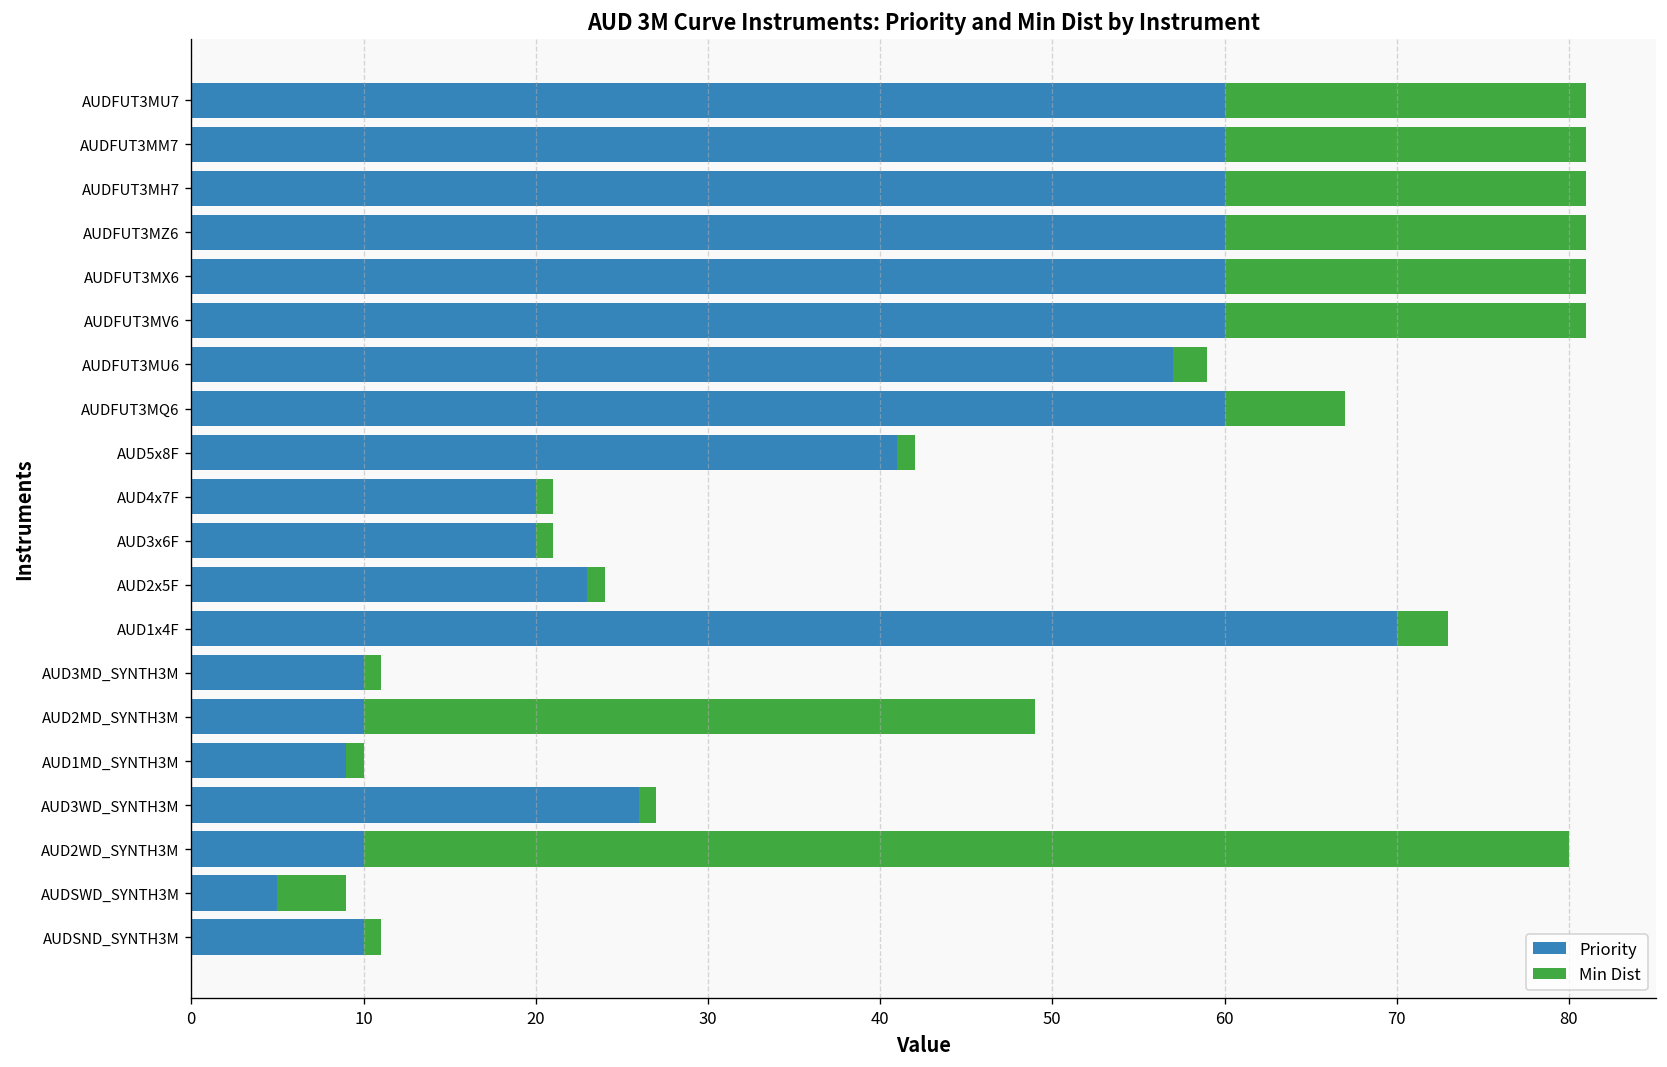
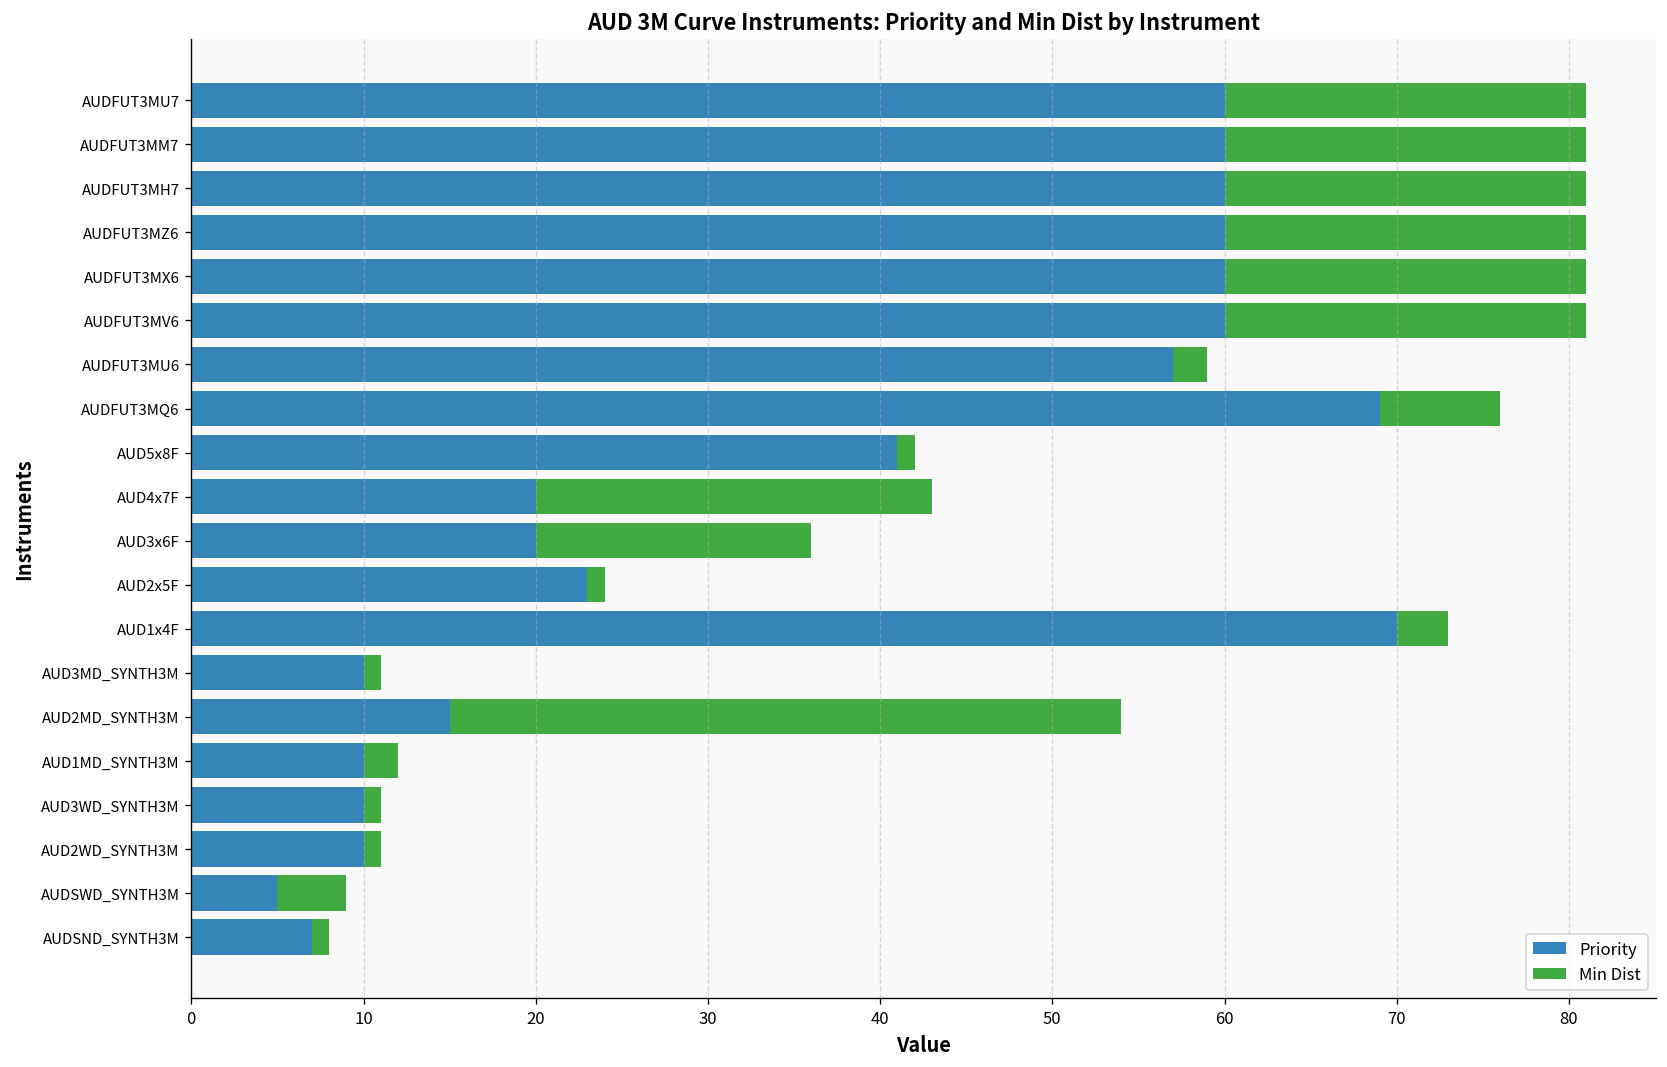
  {
    "Priority": {
      "AUDFUT3MU7": 60,
      "AUDFUT3MM7": 60,
      "AUDFUT3MH7": 60,
      "AUDFUT3MZ6": 60,
      "AUDFUT3MX6": 60,
      "AUDFUT3MV6": 60,
      "AUDFUT3MU6": 57,
-     "AUDFUT3MQ6": 60,
+     "AUDFUT3MQ6": 69,
      "AUD5x8F": 41,
      "AUD4x7F": 20,
      "AUD3x6F": 20,
      "AUD2x5F": 23,
      "AUD1x4F": 70,
      "AUD3MD_SYNTH3M": 10,
-     "AUD2MD_SYNTH3M": 10,
-     "AUD1MD_SYNTH3M": 9,
-     "AUD3WD_SYNTH3M": 26,
+     "AUD2MD_SYNTH3M": 15,
+     "AUD1MD_SYNTH3M": 10,
+     "AUD3WD_SYNTH3M": 10,
      "AUD2WD_SYNTH3M": 10,
      "AUDSWD_SYNTH3M": 5,
-     "AUDSND_SYNTH3M": 10
+     "AUDSND_SYNTH3M": 7
    },
    "Min Dist": {
      "AUDFUT3MU7": 21,
      "AUDFUT3MM7": 21,
      "AUDFUT3MH7": 21,
      "AUDFUT3MZ6": 21,
      "AUDFUT3MX6": 21,
      "AUDFUT3MV6": 21,
      "AUDFUT3MU6": 2,
      "AUDFUT3MQ6": 7,
      "AUD5x8F": 1,
-     "AUD4x7F": 1,
-     "AUD3x6F": 1,
+     "AUD4x7F": 23,
+     "AUD3x6F": 16,
      "AUD2x5F": 1,
      "AUD1x4F": 3,
      "AUD3MD_SYNTH3M": 1,
      "AUD2MD_SYNTH3M": 39,
-     "AUD1MD_SYNTH3M": 1,
+     "AUD1MD_SYNTH3M": 2,
      "AUD3WD_SYNTH3M": 1,
-     "AUD2WD_SYNTH3M": 70,
+     "AUD2WD_SYNTH3M": 1,
      "AUDSWD_SYNTH3M": 4,
      "AUDSND_SYNTH3M": 1
    }
  }
